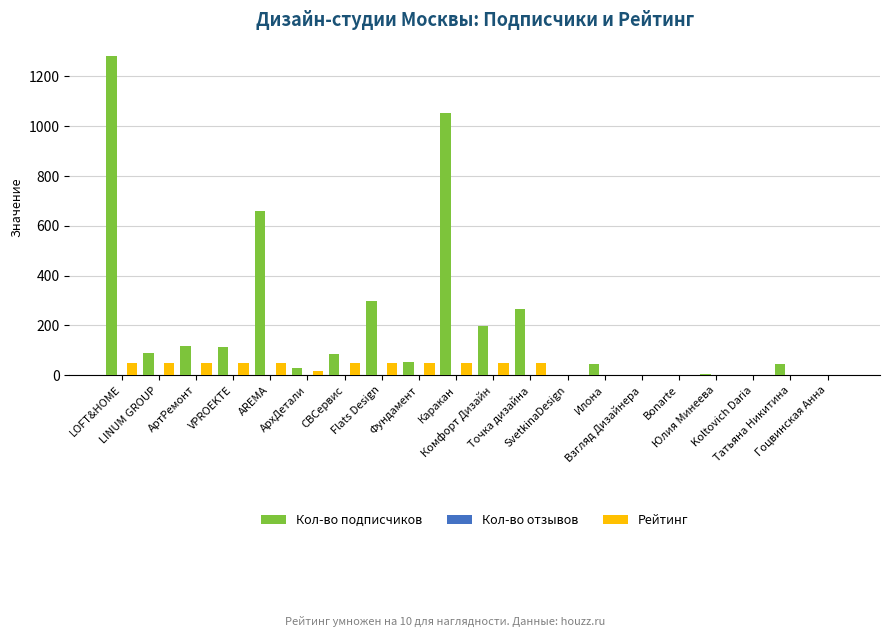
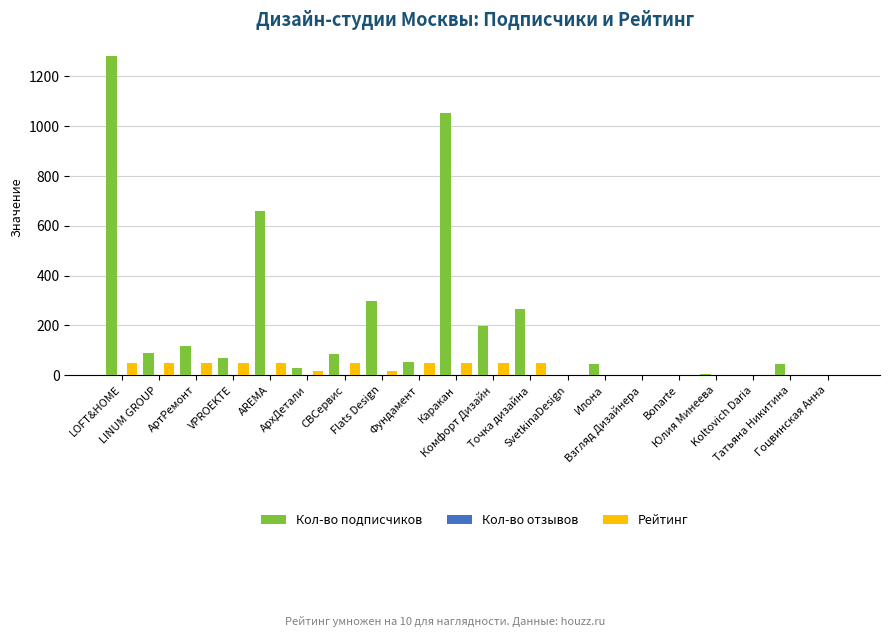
  {
    "Кол-во подписчиков": {
      "LOFT&HOME": 1280,
      "LINUM GROUP": 90,
      "АртРемонт": 120,
-     "VPROEKTE": 120,
+     "VPROEKTE": 70,
      "AREMA": 660,
      "АрхДетали": 30,
      "СВСервис": 80,
      "Flats Design": 300,
      "Фундамент": 50,
      "Каракан": 1050,
      "Комфорт Дизайн": 200,
      "Точка дизайна": 270,
      "SvetkinaDesign": 0,
      "Илона": 50,
      "Bonarte": 0,
      "Koltovich Daria": 0,
      "Татьяна Никитина": 50,
      "Гоцвинская Анна": 0
    },
    "Кол-во отзывов": {
      "LOFT&HOME": 0,
      "LINUM GROUP": 0,
      "АртРемонт": 0,
      "VPROEKTE": 0,
      "AREMA": 0,
      "АрхДетали": 0,
      "СВСервис": 0,
      "Flats Design": 0,
      "Фундамент": 0,
      "Каракан": 0,
      "Комфорт Дизайн": 0,
      "Точка дизайна": 0,
      "SvetkinaDesign": 0,
      "Илона": 0,
      "Взгляд Дизайнера": 0,
      "Bonarte": 0,
      "Юлия Минеева": 0,
      "Koltovich Daria": 0,
      "Татьяна Никитина": 0,
      "Гоцвинская Анна": 0
    },
    "Рейтинг": {
      "LOFT&HOME": 50,
      "LINUM GROUP": 50,
      "АртРемонт": 50,
      "VPROEKTE": 50,
      "AREMA": 50,
      "АрхДетали": 20,
      "СВСервис": 50,
-     "Flats Design": 50,
+     "Flats Design": 20,
      "Фундамент": 50,
      "Каракан": 50,
      "Комфорт Дизайн": 50,
      "Точка дизайна": 50,
      "SvetkinaDesign": 0,
      "Илона": 0,
      "Взгляд Дизайнера": 0,
      "Bonarte": 0,
      "Юлия Минеева": 0,
      "Koltovich Daria": 0,
      "Татьяна Никитина": 0,
      "Гоцвинская Анна": 0
    }
  }
